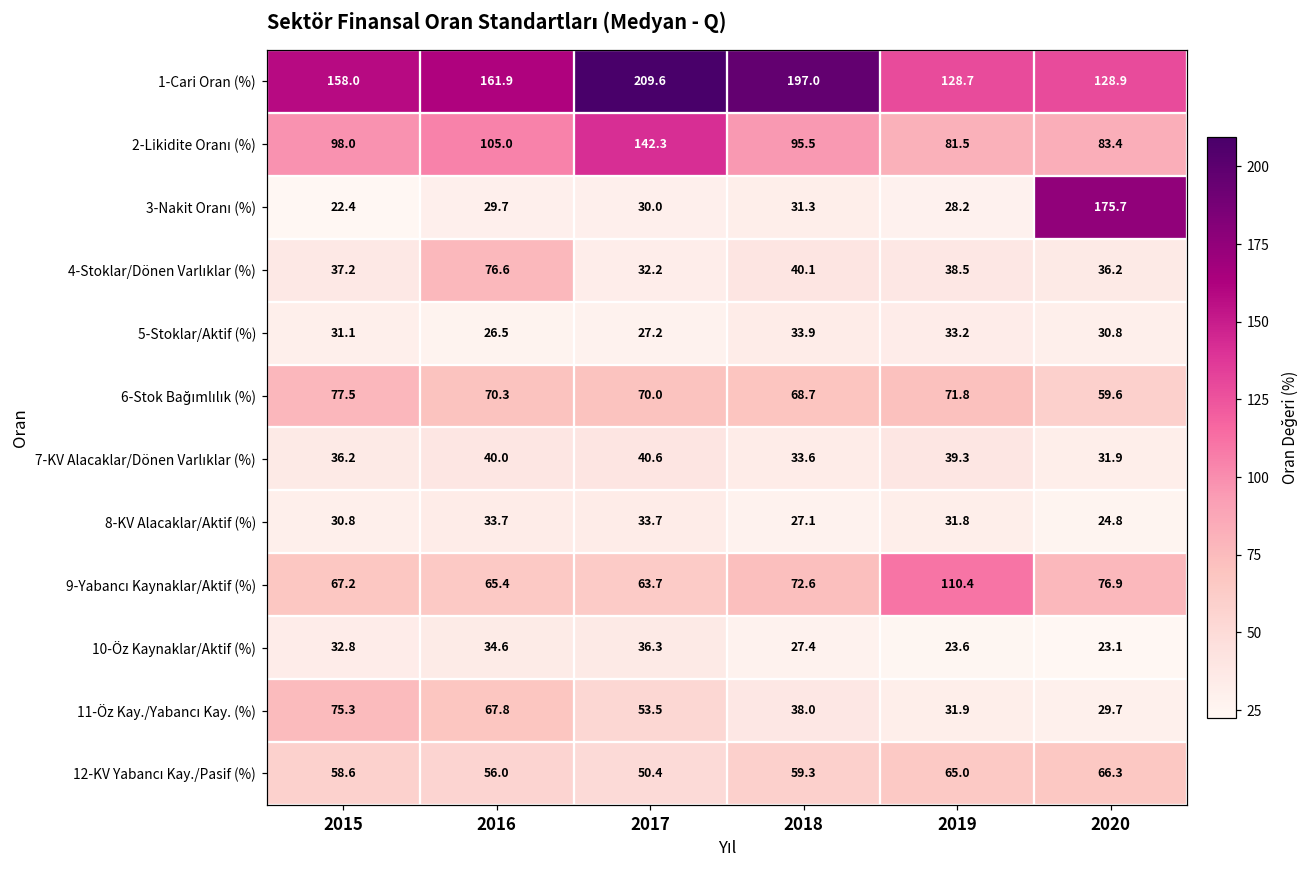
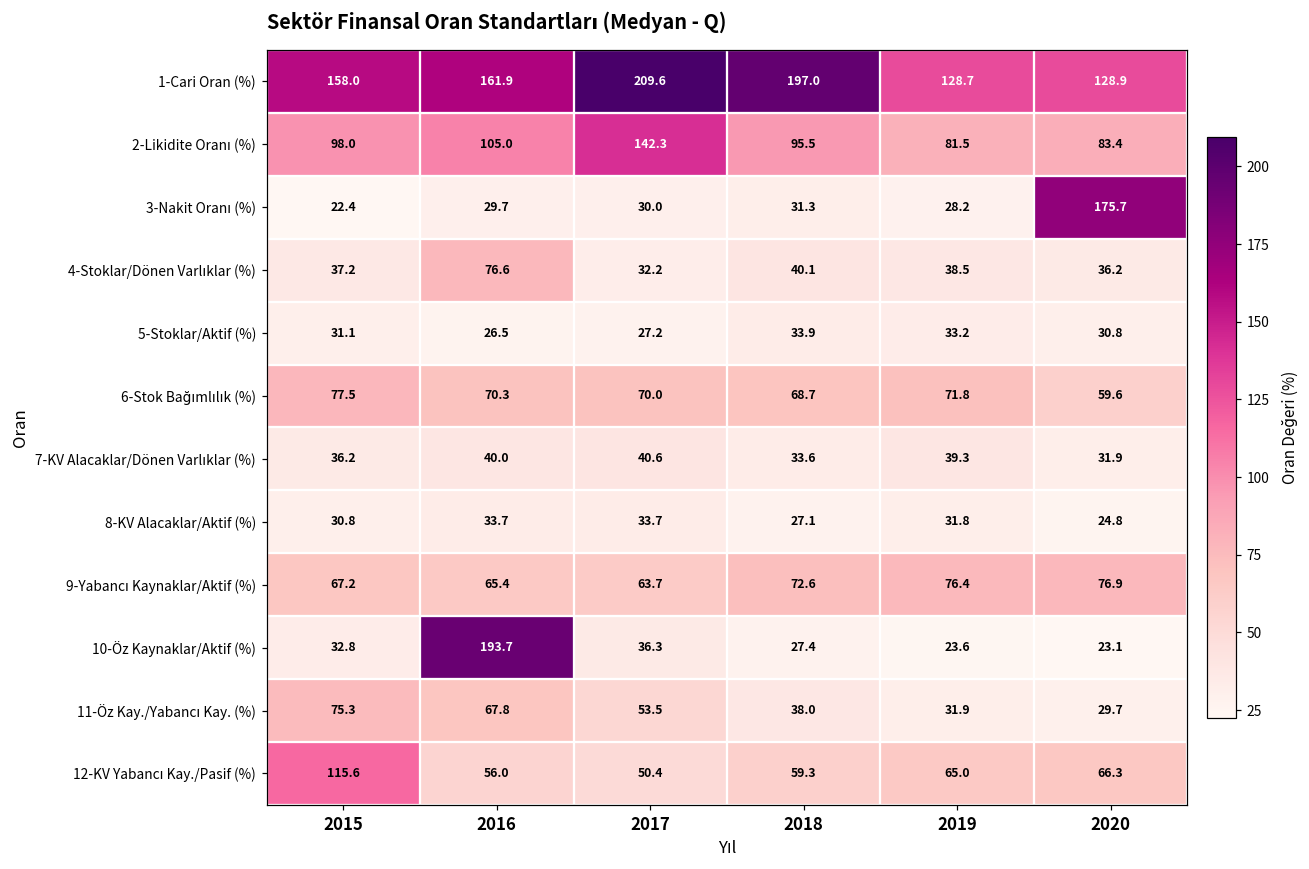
  {
    "1-Cari Oran (%)": {
      "2015": 158.0,
      "2016": 161.9,
      "2017": 209.6,
      "2018": 197.0,
      "2019": 128.7,
      "2020": 128.9
    },
    "2-Likidite Oranı (%)": {
      "2015": 98.0,
      "2016": 105.0,
      "2017": 142.3,
      "2018": 95.5,
      "2019": 81.5,
      "2020": 83.4
    },
    "3-Nakit Oranı (%)": {
      "2015": 22.4,
      "2016": 29.7,
      "2017": 30.0,
      "2018": 31.3,
      "2019": 28.2,
      "2020": 175.7
    },
    "4-Stoklar/Dönen Varlıklar (%)": {
      "2015": 37.2,
      "2016": 76.6,
      "2017": 32.2,
      "2018": 40.1,
      "2019": 38.5,
      "2020": 36.2
    },
    "5-Stoklar/Aktif (%)": {
      "2015": 31.1,
      "2016": 26.5,
      "2017": 27.2,
      "2018": 33.9,
      "2019": 33.2,
      "2020": 30.8
    },
    "6-Stok Bağımlılık (%)": {
      "2015": 77.5,
      "2016": 70.3,
      "2017": 70.0,
      "2018": 68.7,
      "2019": 71.8,
      "2020": 59.6
    },
    "7-KV Alacaklar/Dönen Varlıklar (%)": {
      "2015": 36.2,
      "2016": 40.0,
      "2017": 40.6,
      "2018": 33.6,
      "2019": 39.3,
      "2020": 31.9
    },
    "8-KV Alacaklar/Aktif (%)": {
      "2015": 30.8,
      "2016": 33.7,
      "2017": 33.7,
      "2018": 27.1,
      "2019": 31.8,
      "2020": 24.8
    },
    "9-Yabancı Kaynaklar/Aktif (%)": {
      "2015": 67.2,
      "2016": 65.4,
      "2017": 63.7,
      "2018": 72.6,
-     "2019": 110.4,
+     "2019": 76.4,
      "2020": 76.9
    },
    "10-Öz Kaynaklar/Aktif (%)": {
      "2015": 32.8,
-     "2016": 34.6,
+     "2016": 193.7,
      "2017": 36.3,
      "2018": 27.4,
      "2019": 23.6,
      "2020": 23.1
    },
    "11-Öz Kay./Yabancı Kay. (%)": {
      "2015": 75.3,
      "2016": 67.8,
      "2017": 53.5,
      "2018": 38.0,
      "2019": 31.9,
      "2020": 29.7
    },
    "12-KV Yabancı Kay./Pasif (%)": {
-     "2015": 58.6,
+     "2015": 115.6,
      "2016": 56.0,
      "2017": 50.4,
      "2018": 59.3,
      "2019": 65.0,
      "2020": 66.3
    }
  }
